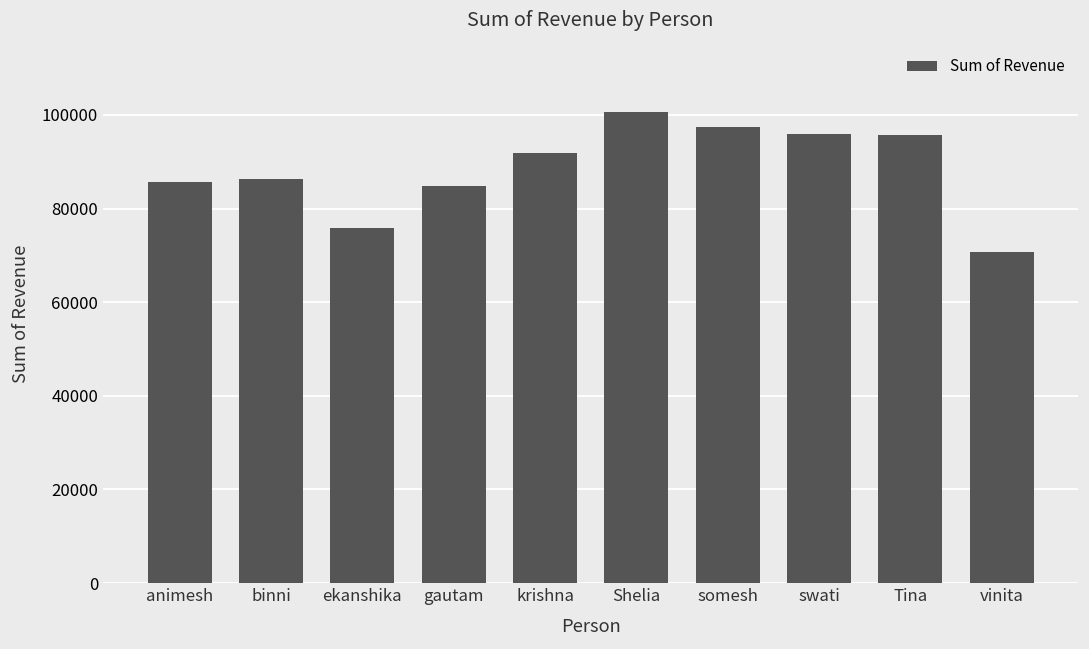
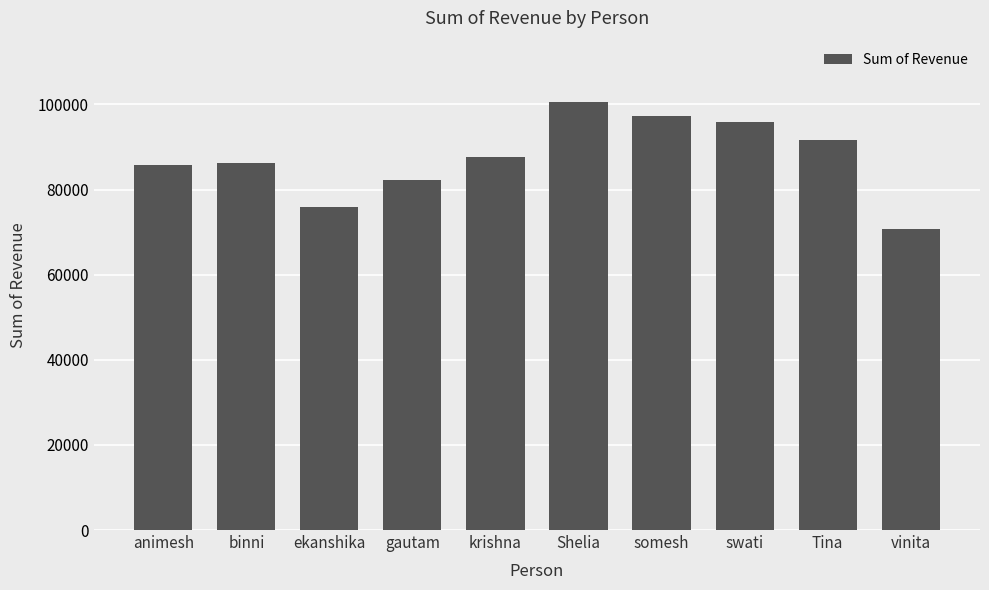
  {
    "animesh": 86000,
    "binni": 86000,
    "ekanshika": 76000,
-   "gautam": 85000,
-   "krishna": 92000,
+   "gautam": 82000,
+   "krishna": 88000,
    "Shelia": 101000,
    "somesh": 97000,
    "swati": 96000,
-   "Tina": 96000,
+   "Tina": 92000,
    "vinita": 71000
  }
